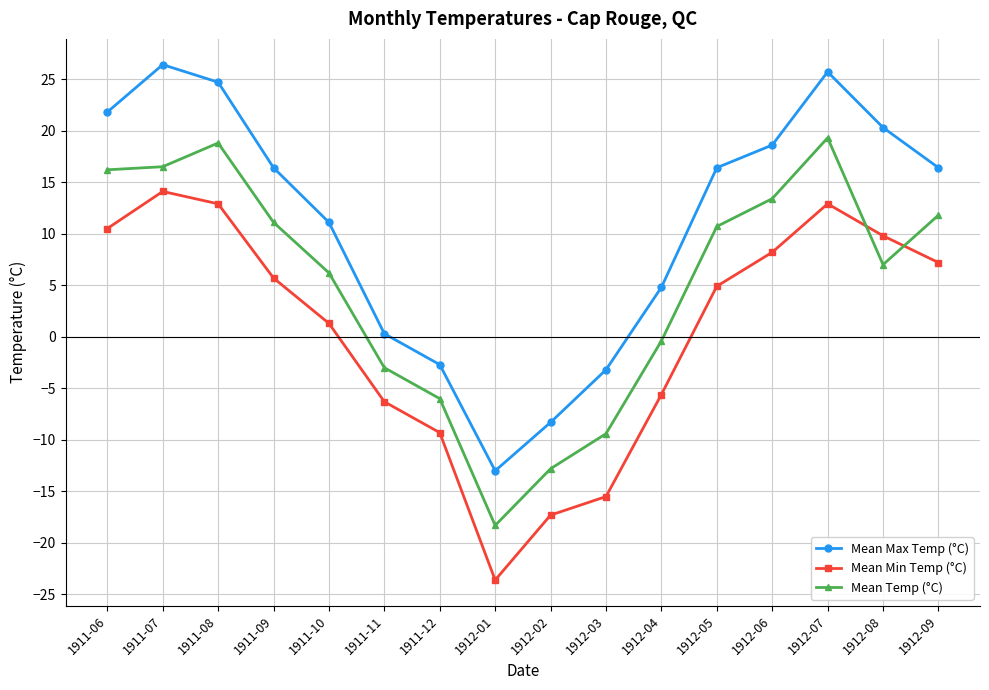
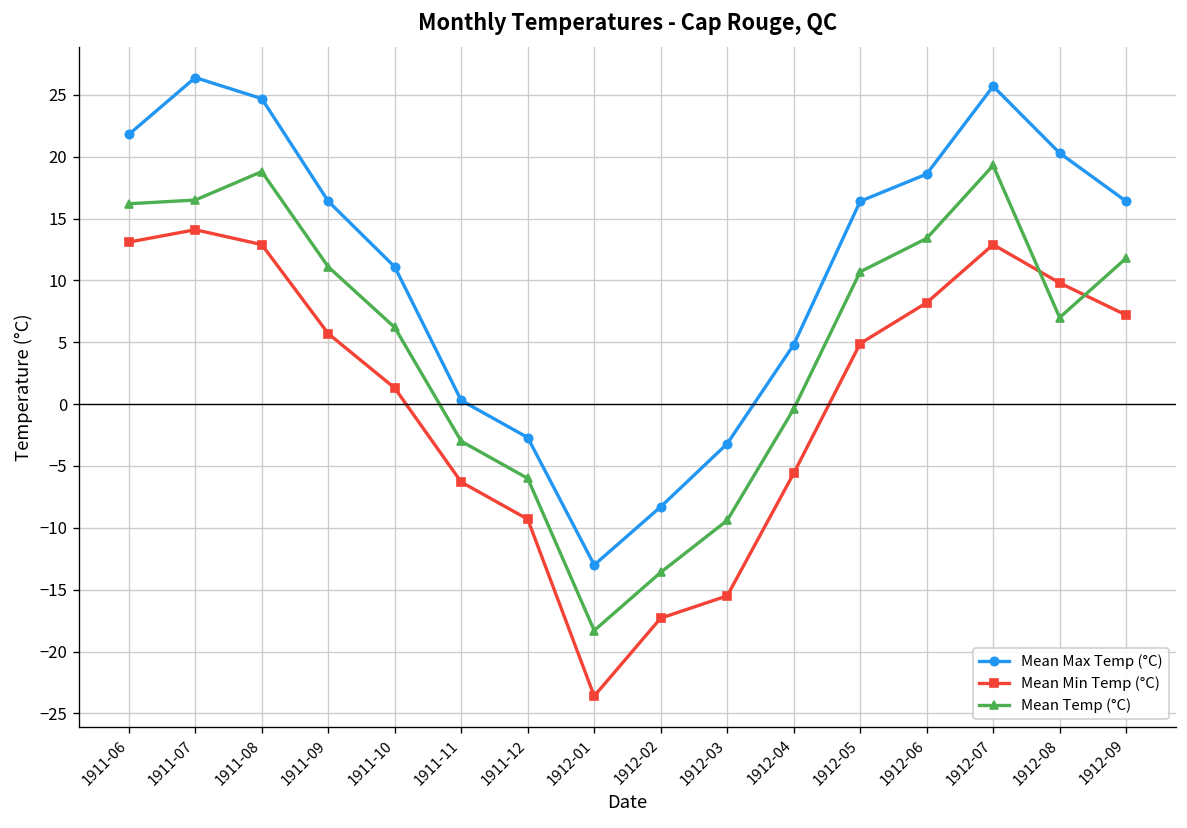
  {
    "Mean Max Temp (°C)": {
      "1911-06": 21.8,
      "1911-07": 26.4,
      "1911-08": 24.7,
      "1911-09": 16.4,
      "1911-10": 11.1,
      "1911-11": 0.3,
      "1911-12": -2.7,
      "1912-01": -13.0,
      "1912-02": -8.3,
      "1912-03": -3.2,
      "1912-04": 4.8,
      "1912-05": 16.4,
      "1912-06": 18.6,
      "1912-07": 25.7,
      "1912-08": 20.3,
      "1912-09": 16.4
    },
    "Mean Min Temp (°C)": {
-     "1911-06": 10.5,
+     "1911-06": 13.1,
      "1911-07": 14.1,
      "1911-08": 12.9,
      "1911-09": 5.7,
      "1911-10": 1.3,
      "1911-11": -6.3,
      "1911-12": -9.3,
      "1912-01": -23.6,
      "1912-02": -17.3,
      "1912-03": -15.5,
      "1912-04": -5.6,
      "1912-05": 4.9,
      "1912-06": 8.2,
      "1912-07": 12.9,
      "1912-08": 9.8,
      "1912-09": 7.2
    },
    "Mean Temp (°C)": {
      "1911-06": 16.2,
      "1911-07": 16.5,
      "1911-08": 18.8,
      "1911-09": 11.1,
      "1911-10": 6.2,
      "1911-11": -3.0,
      "1911-12": -6.0,
      "1912-01": -18.3,
-     "1912-02": -12.8,
+     "1912-02": -13.6,
      "1912-03": -9.4,
      "1912-04": -0.4,
      "1912-05": 10.7,
      "1912-06": 13.4,
      "1912-07": 19.3,
      "1912-08": 7.0,
      "1912-09": 11.8
    }
  }
